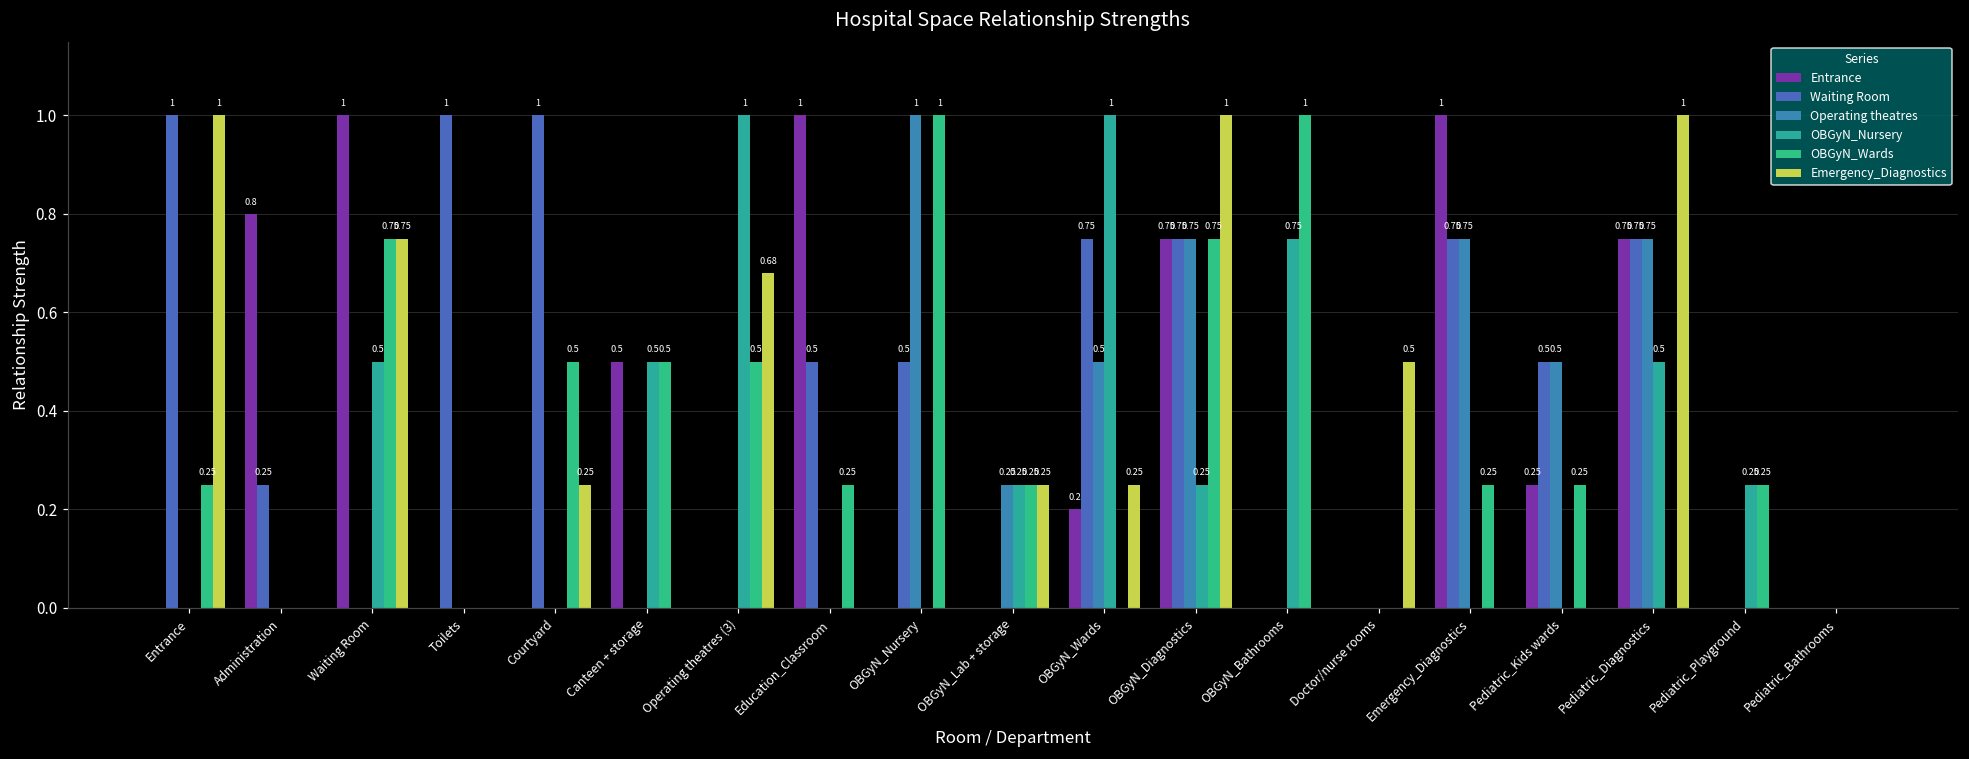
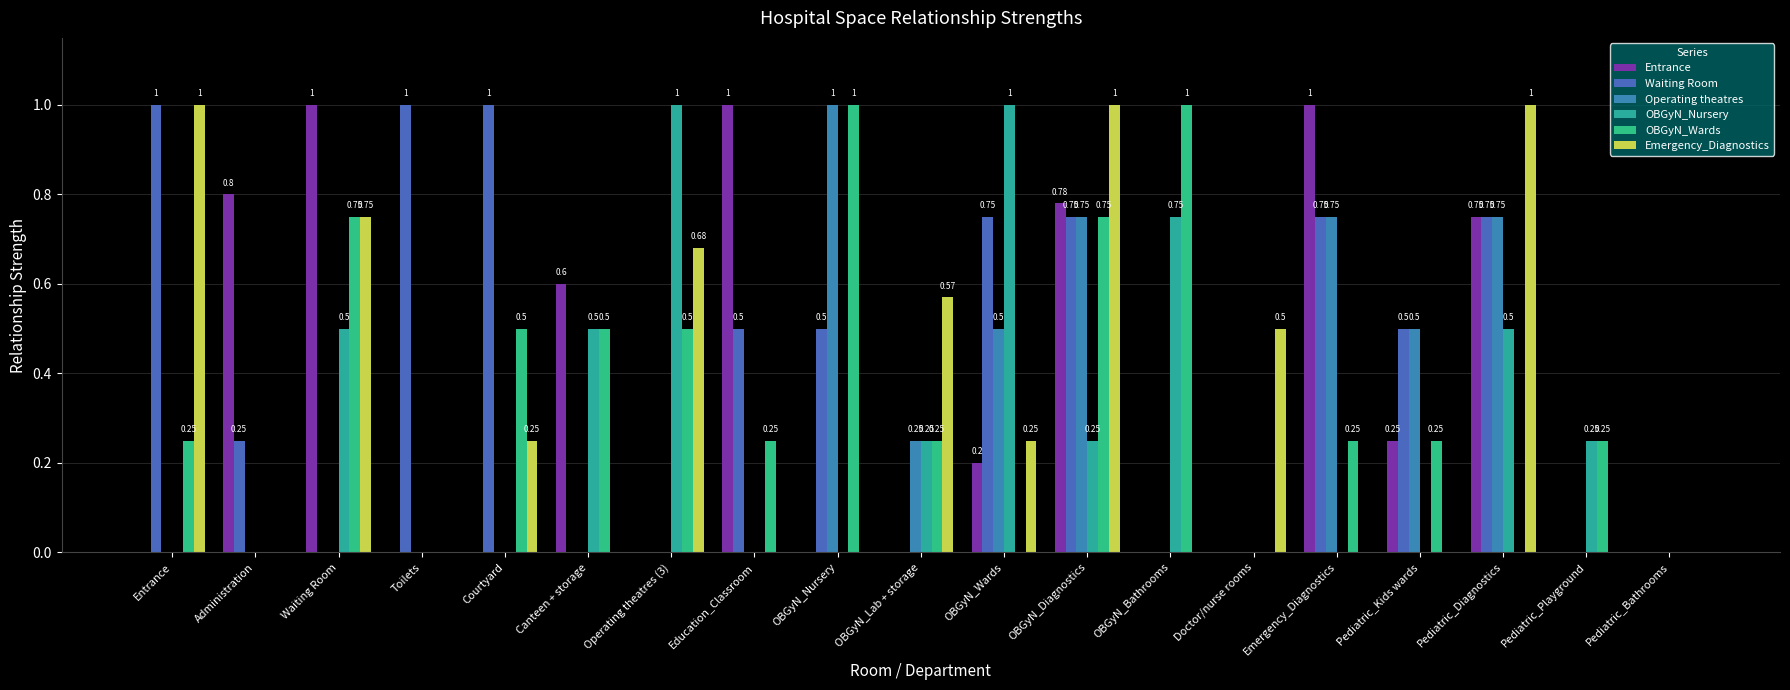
  {
    "Entrance": {
      "Administration": 0.8,
      "Waiting Room": 1,
-     "Canteen + storage": 0.5,
+     "Canteen + storage": 0.6,
      "Education_Classroom": 1,
      "OBGyN_Wards": 0.2,
-     "OBGyN_Diagnostics": 0.75,
+     "OBGyN_Diagnostics": 0.78,
      "Emergency_Diagnostics": 1,
      "Pediatric_Kids wards": 0.25
    },
    "Emergency_Diagnostics": {
      "Entrance": 1,
      "Courtyard": 0.25,
      "Operating theatres (3)": 0.68,
-     "OBGyN_Lab + storage": 0.25,
+     "OBGyN_Lab + storage": 0.57,
      "OBGyN_Wards": 0.25,
      "OBGyN_Diagnostics": 1,
      "Doctor/nurse rooms": 0.5,
      "Pediatric_Diagnostics": 1
    }
  }
